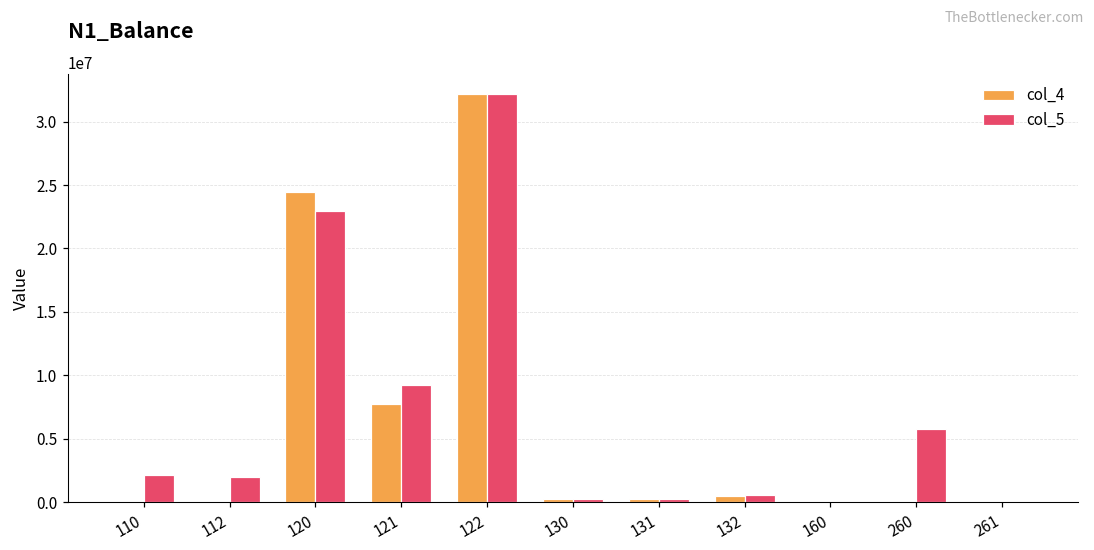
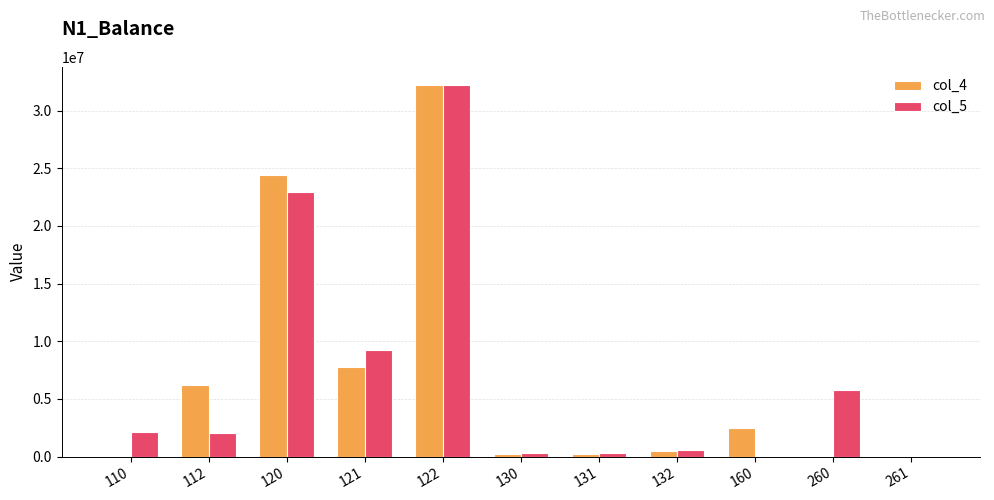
  {
    "col_4": {
-     "112": 0,
+     "112": 6200000,
      "120": 24400000,
      "121": 7700000,
      "122": 32200000,
      "130": 300000,
      "131": 300000,
      "132": 500000,
-     "160": 0
+     "160": 2500000
    },
    "col_5": {
      "110": 2100000,
      "112": 2000000,
      "120": 22900000,
      "121": 9200000,
      "122": 32200000,
      "130": 300000,
      "131": 300000,
      "132": 500000,
      "260": 5800000
    }
  }
